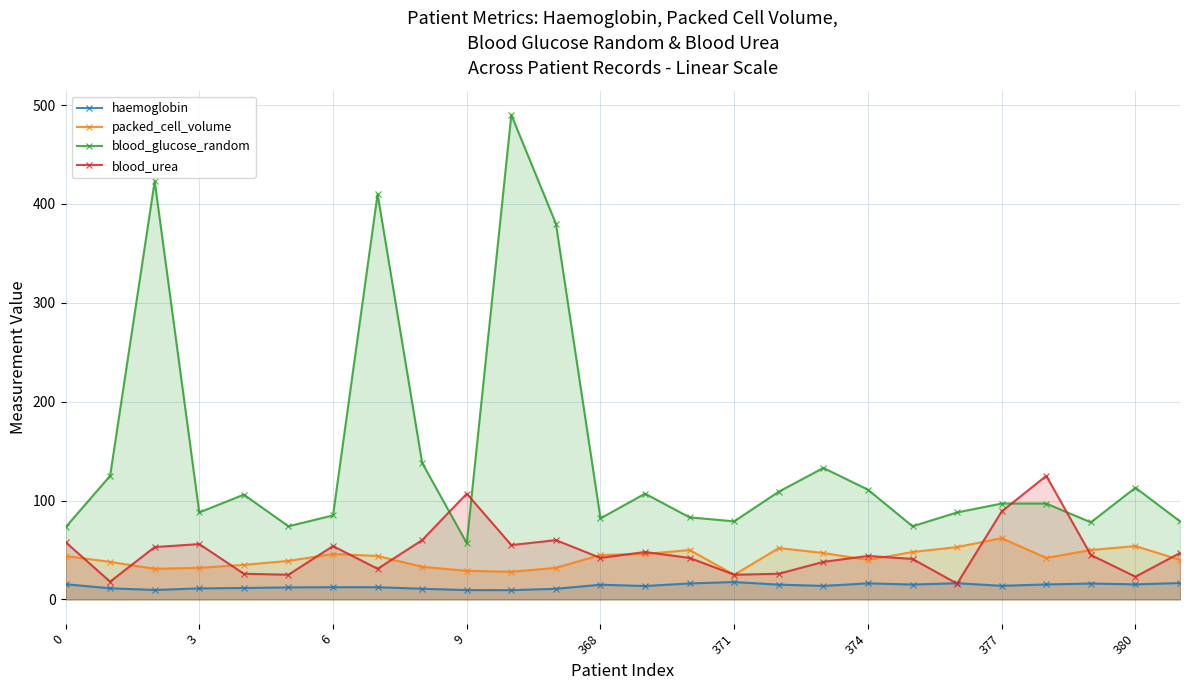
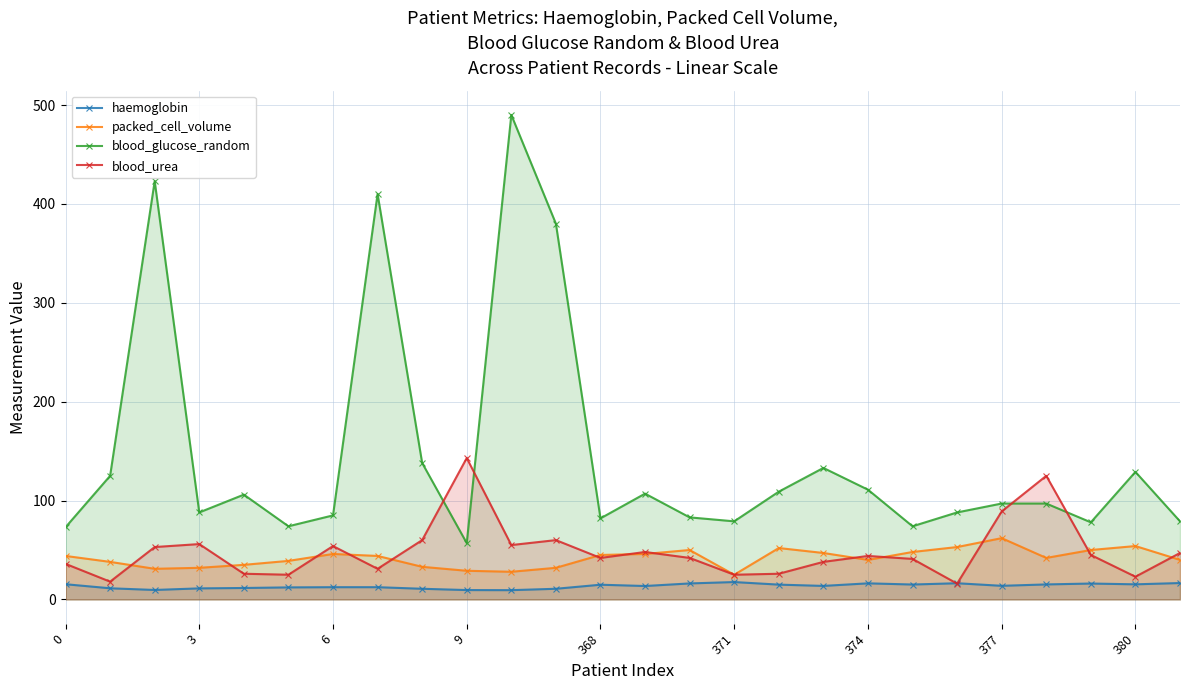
  {
    "haemoglobin": {
      "0": 20,
      "3": 10,
      "6": 10,
      "9": 10,
      "368": 10,
      "371": 20,
      "374": 20,
      "377": 10,
      "380": 20
    },
    "packed_cell_volume": {
      "0": 40,
      "3": 30,
      "6": 50,
      "9": 30,
      "368": 50,
      "374": 40,
      "377": 60,
      "380": 50
    },
    "blood_glucose_random": {
      "0": 70,
      "3": 90,
      "6": 90,
      "9": 60,
      "368": 80,
      "371": 80,
      "374": 110,
      "377": 100,
-     "380": 110
+     "380": 130
    },
    "blood_urea": {
-     "0": 60,
+     "0": 40,
      "3": 60,
      "6": 50,
-     "9": 110,
+     "9": 140,
      "368": 40,
      "374": 40,
      "377": 90,
      "380": 20
    }
  }
